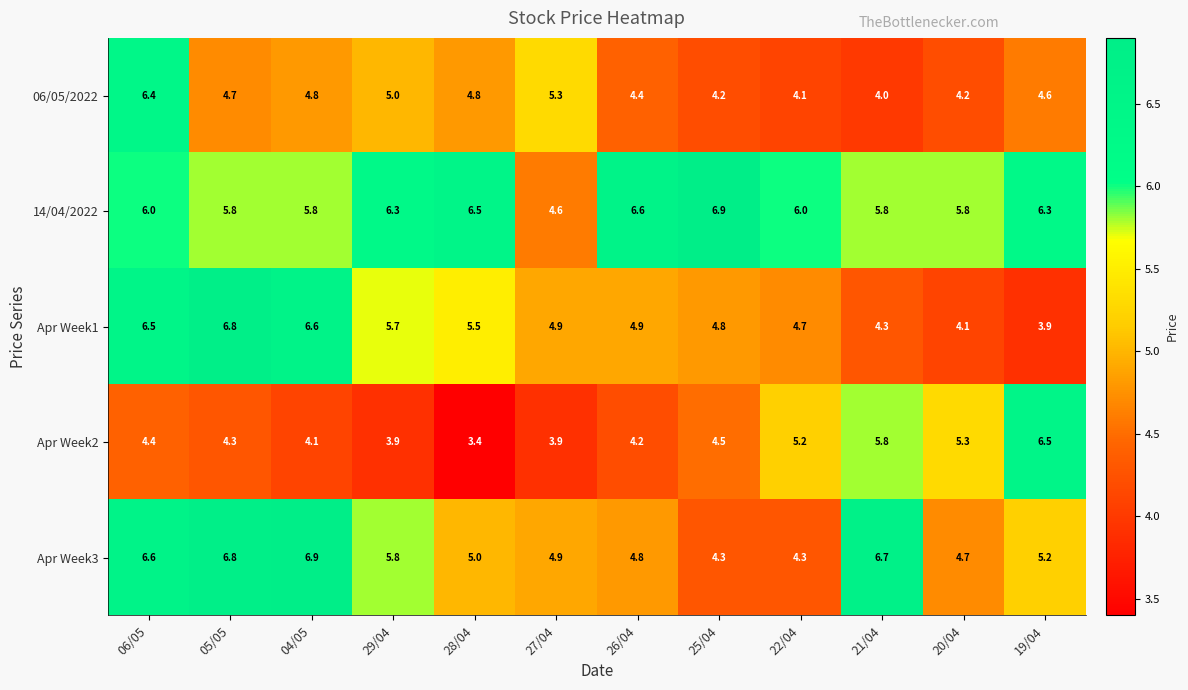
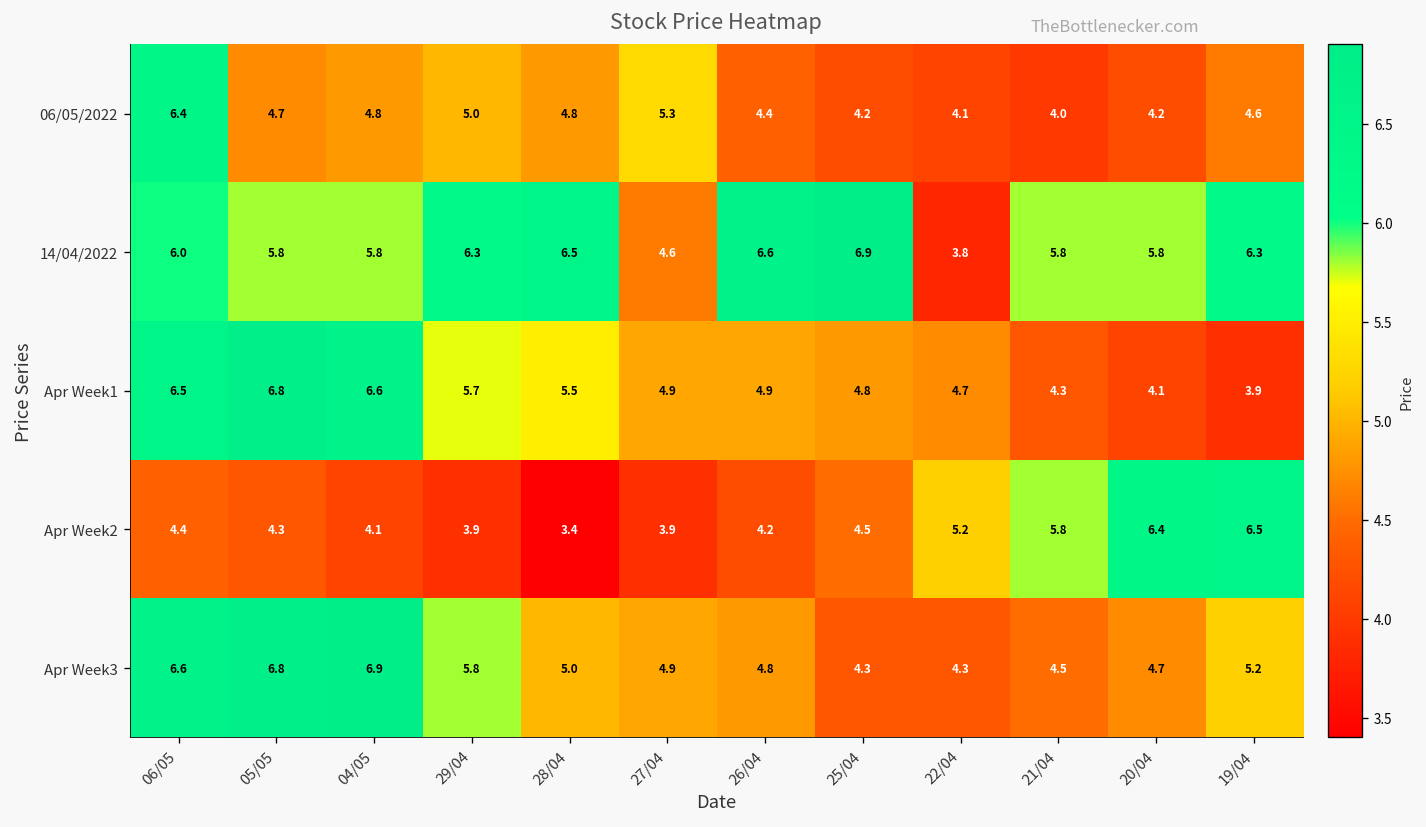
  {
    "06/05/2022": {
      "06/05": 6.4,
      "05/05": 4.7,
      "04/05": 4.8,
      "29/04": 5.0,
      "28/04": 4.8,
      "27/04": 5.3,
      "26/04": 4.4,
      "25/04": 4.2,
      "22/04": 4.1,
      "21/04": 4.0,
      "20/04": 4.2,
      "19/04": 4.6
    },
    "14/04/2022": {
      "06/05": 6.0,
      "05/05": 5.8,
      "04/05": 5.8,
      "29/04": 6.3,
      "28/04": 6.5,
      "27/04": 4.6,
      "26/04": 6.6,
      "25/04": 6.9,
-     "22/04": 6.0,
+     "22/04": 3.8,
      "21/04": 5.8,
      "20/04": 5.8,
      "19/04": 6.3
    },
    "Apr Week1": {
      "06/05": 6.5,
      "05/05": 6.8,
      "04/05": 6.6,
      "29/04": 5.7,
      "28/04": 5.5,
      "27/04": 4.9,
      "26/04": 4.9,
      "25/04": 4.8,
      "22/04": 4.7,
      "21/04": 4.3,
      "20/04": 4.1,
      "19/04": 3.9
    },
    "Apr Week2": {
      "06/05": 4.4,
      "05/05": 4.3,
      "04/05": 4.1,
      "29/04": 3.9,
      "28/04": 3.4,
      "27/04": 3.9,
      "26/04": 4.2,
      "25/04": 4.5,
      "22/04": 5.2,
      "21/04": 5.8,
-     "20/04": 5.3,
+     "20/04": 6.4,
      "19/04": 6.5
    },
    "Apr Week3": {
      "06/05": 6.6,
      "05/05": 6.8,
      "04/05": 6.9,
      "29/04": 5.8,
      "28/04": 5.0,
      "27/04": 4.9,
      "26/04": 4.8,
      "25/04": 4.3,
      "22/04": 4.3,
-     "21/04": 6.7,
+     "21/04": 4.5,
      "20/04": 4.7,
      "19/04": 5.2
    }
  }
